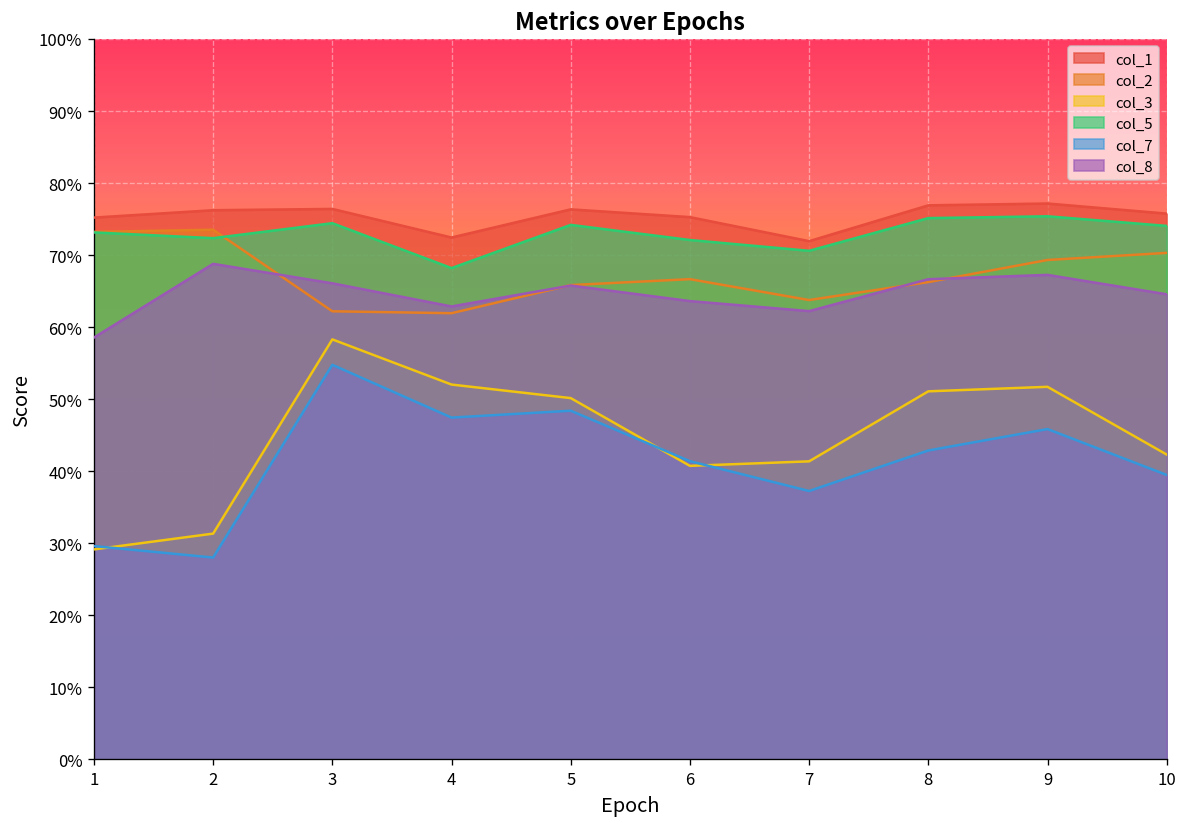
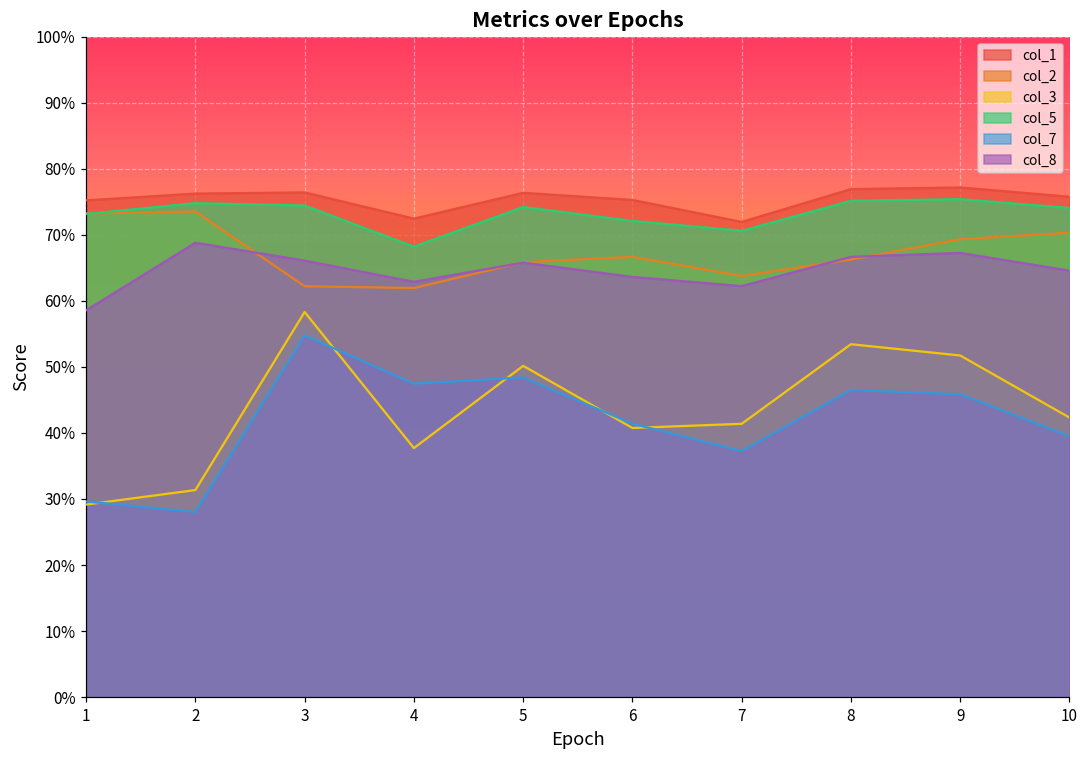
  {
    "col_3": {
      "1": "29%",
      "2": "31%",
      "3": "58%",
-     "4": "52%",
+     "4": "38%",
      "5": "50%",
      "6": "41%",
      "7": "41%",
-     "8": "51%",
+     "8": "53%",
      "9": "52%",
      "10": "42%"
    },
    "col_5": {
-     "2": "72%",
+     "2": "75%",
      "3": "74%",
      "4": "68%",
      "5": "74%",
      "6": "72%",
      "7": "71%",
      "8": "75%",
      "9": "75%",
      "10": "74%"
    },
    "col_7": {
      "1": "30%",
      "2": "28%",
      "3": "55%",
      "4": "47%",
      "5": "48%",
      "6": "41%",
      "7": "37%",
-     "8": "43%",
+     "8": "46%",
      "9": "46%",
      "10": "39%"
    },
    "col_8": {
      "1": "59%",
      "2": "69%",
      "3": "66%",
      "4": "63%",
      "6": "64%",
      "7": "62%",
      "9": "67%",
      "10": "65%"
    }
  }
